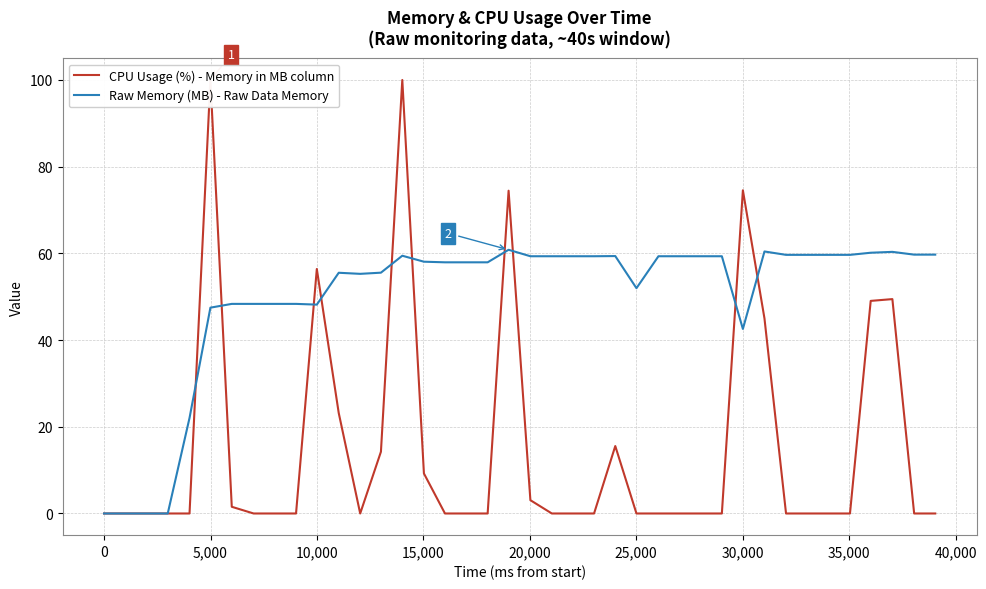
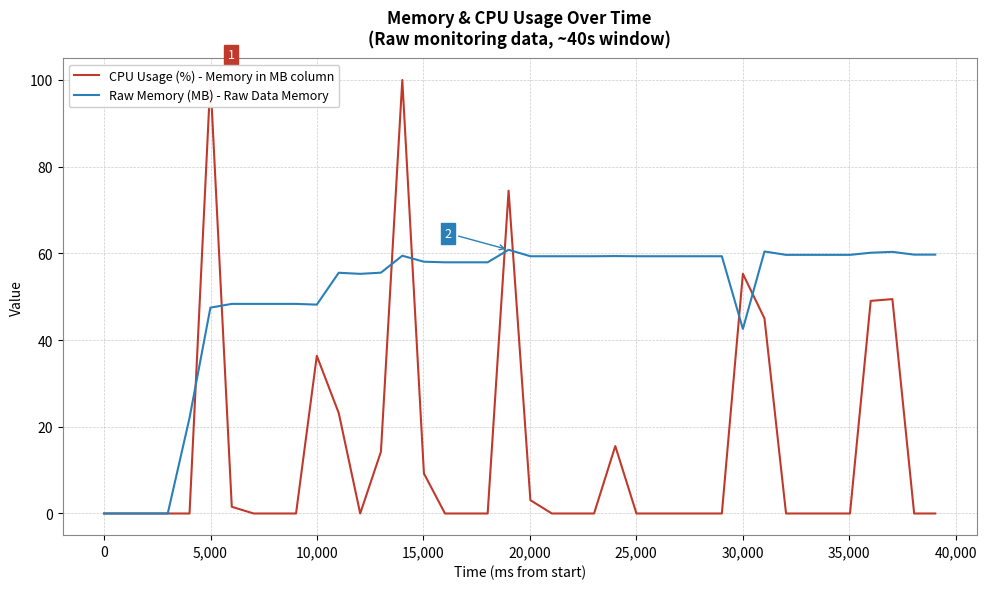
  {
    "CPU Usage (%) - Memory in MB column": {
-     "10,000": 56,
+     "10,000": 36,
      "25,000": 0,
-     "30,000": 75
+     "30,000": 55
    },
    "Raw Memory (MB) - Raw Data Memory": {
      "5,000": 47,
      "10,000": 48,
-     "25,000": 52,
+     "25,000": 59,
      "30,000": 43
    }
  }
